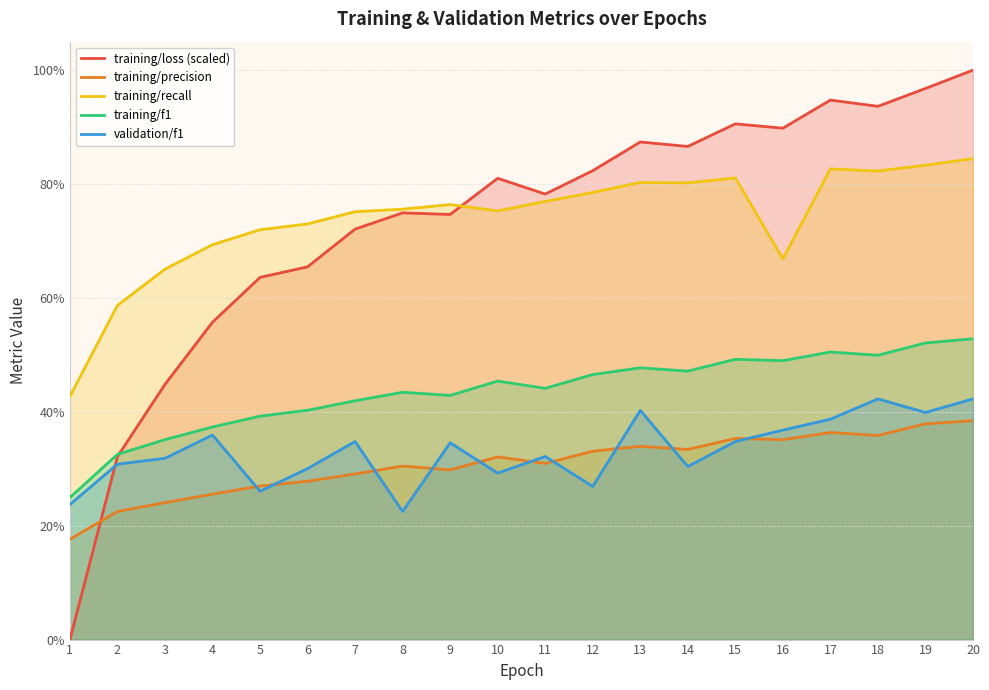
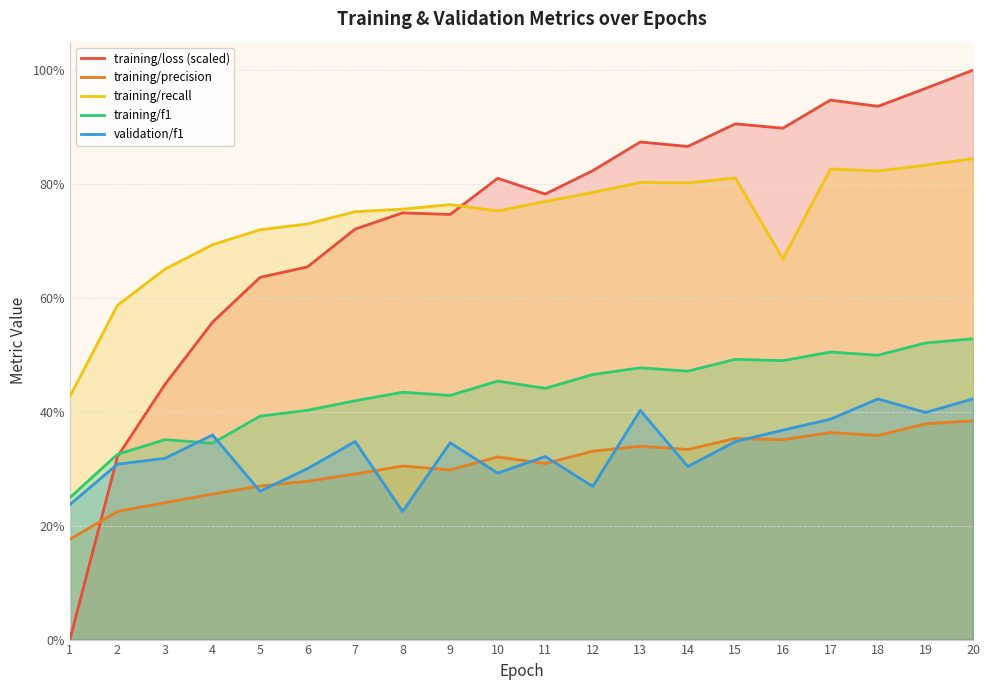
  {
    "training/recall": {
      "1": "43%",
      "2": "59%",
      "3": "65%",
      "4": "69%",
      "5": "72%",
      "6": "73%",
      "7": "75%",
      "8": "76%",
      "9": "76%",
      "10": "75%",
      "11": "77%",
      "12": "79%",
      "13": "80%",
      "14": "80%",
      "15": "81%",
      "16": "67%",
      "17": "83%",
      "18": "82%",
      "19": "83%",
      "20": "84%"
    },
    "training/f1": {
      "1": "25%",
      "3": "35%",
-     "4": "37%",
+     "4": "34%",
      "5": "39%",
      "6": "40%",
      "7": "42%",
      "8": "43%",
      "9": "43%",
      "10": "45%",
      "11": "44%",
      "12": "47%",
      "13": "48%",
      "14": "47%",
      "15": "49%",
      "16": "49%",
      "17": "50%",
      "18": "50%",
      "19": "52%",
      "20": "53%"
    },
    "validation/f1": {
      "1": "24%",
      "2": "31%",
      "3": "32%",
      "4": "36%",
      "5": "26%",
      "6": "30%",
      "7": "35%",
      "8": "22%",
      "9": "35%",
      "10": "29%",
      "11": "32%",
      "12": "27%",
      "13": "40%",
      "14": "30%",
      "15": "35%",
      "16": "37%",
      "17": "39%",
      "18": "42%",
      "19": "40%",
      "20": "42%"
    }
  }
